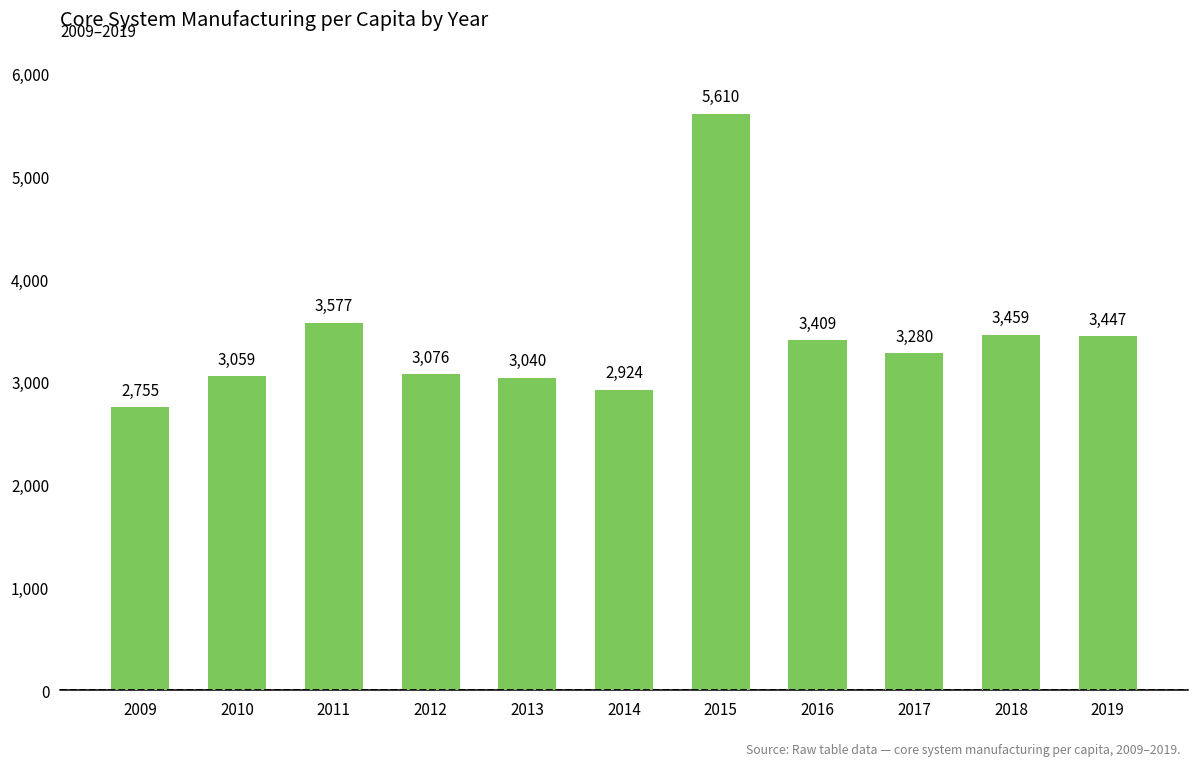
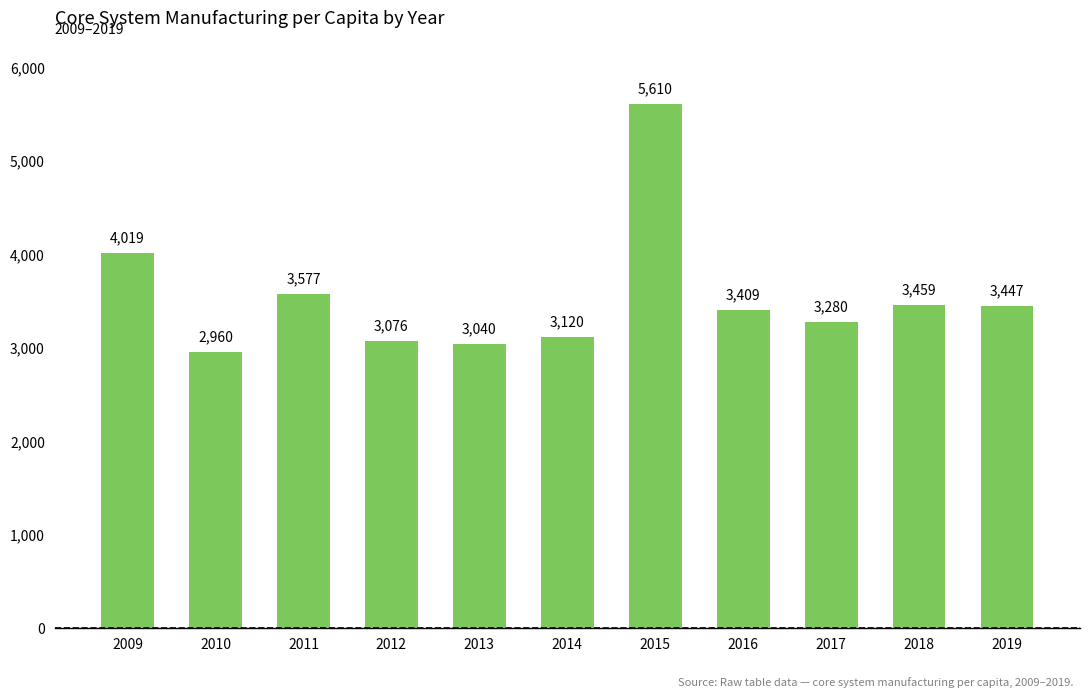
  {
-   "2009": "2,755",
-   "2010": "3,059",
+   "2009": "4,019",
+   "2010": "2,960",
    "2011": "3,577",
    "2012": "3,076",
    "2013": "3,040",
-   "2014": "2,924",
+   "2014": "3,120",
    "2015": "5,610",
    "2016": "3,409",
    "2017": "3,280",
    "2018": "3,459",
    "2019": "3,447"
  }
